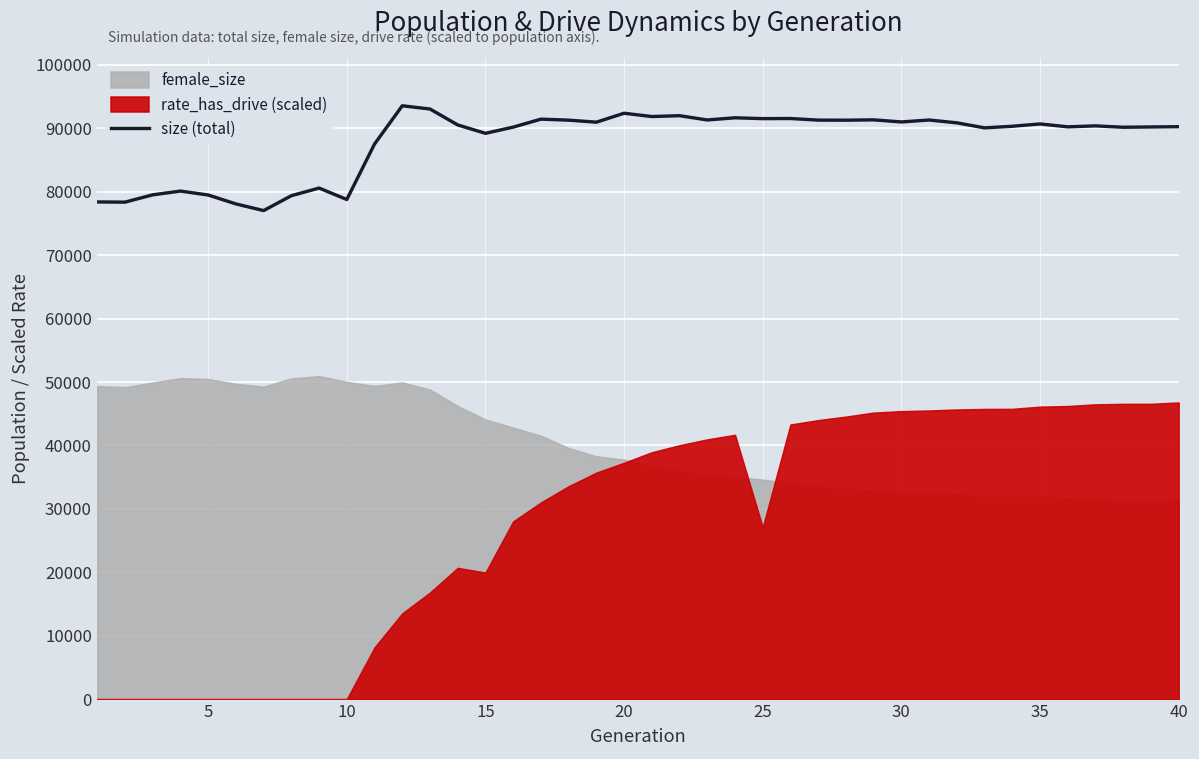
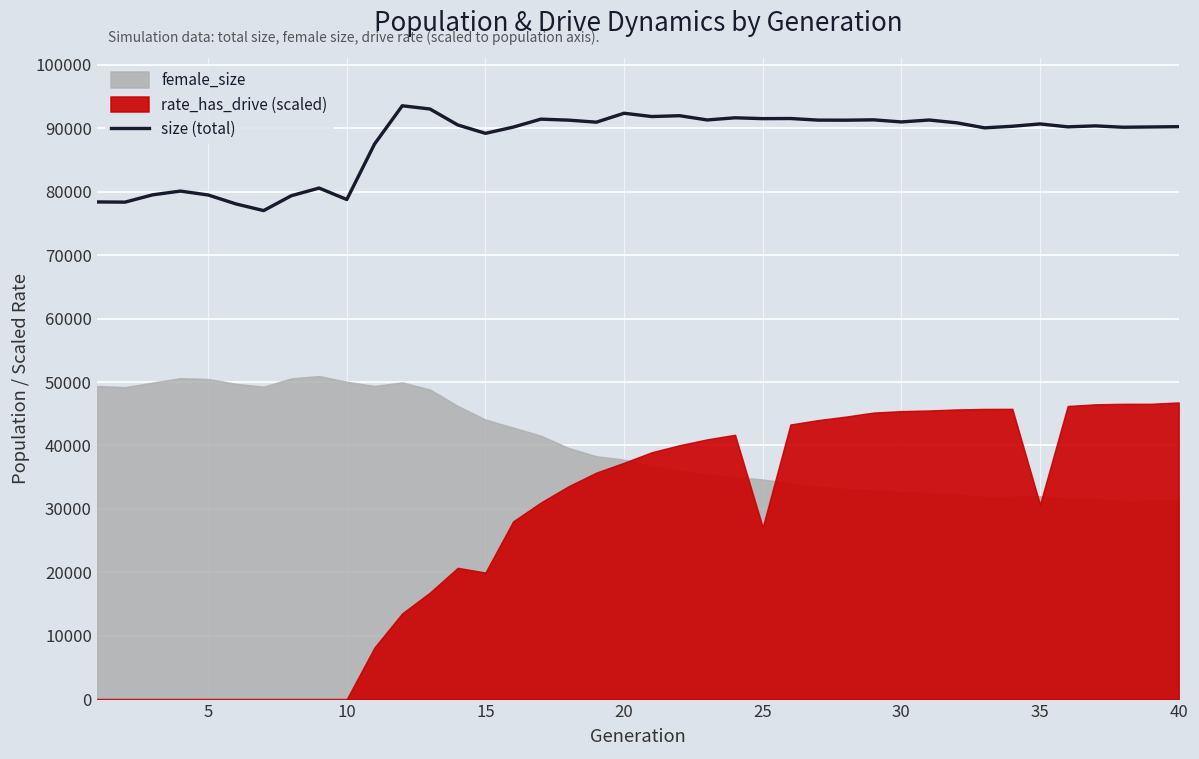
  {
    "size (total)": {
      "5": 79000,
      "10": 79000,
      "15": 89000,
      "20": 92000,
      "25": 92000,
      "30": 91000,
      "35": 91000,
      "40": 90000
    },
    "female_size": {
      "5": 50000,
      "10": 50000,
      "15": 44000,
      "20": 38000,
      "25": 35000,
      "30": 33000,
      "35": 32000,
      "40": 31000
    },
    "rate_has_drive (scaled)": {
      "5": 0,
      "10": 0,
      "15": 20000,
      "20": 37000,
      "25": 27000,
      "30": 45000,
-     "35": 46000,
+     "35": 31000,
      "40": 47000
    }
  }
